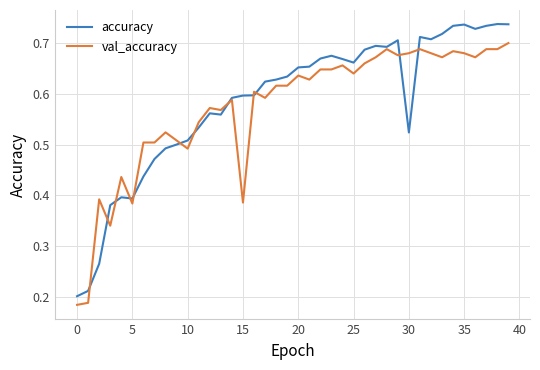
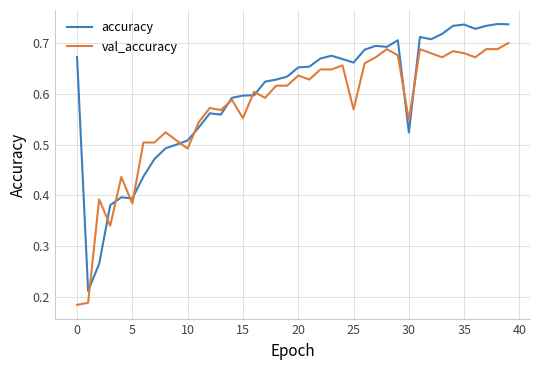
  {
    "accuracy": {
-     "0": 0.20,
+     "0": 0.67,
      "5": 0.39,
      "10": 0.51,
      "15": 0.60,
      "20": 0.65,
      "25": 0.66,
      "30": 0.52,
      "35": 0.74
    },
    "val_accuracy": {
      "0": 0.18,
      "5": 0.38,
      "10": 0.49,
-     "15": 0.39,
+     "15": 0.55,
      "20": 0.64,
-     "25": 0.64,
-     "30": 0.68,
+     "25": 0.57,
+     "30": 0.55,
      "35": 0.68
    }
  }
